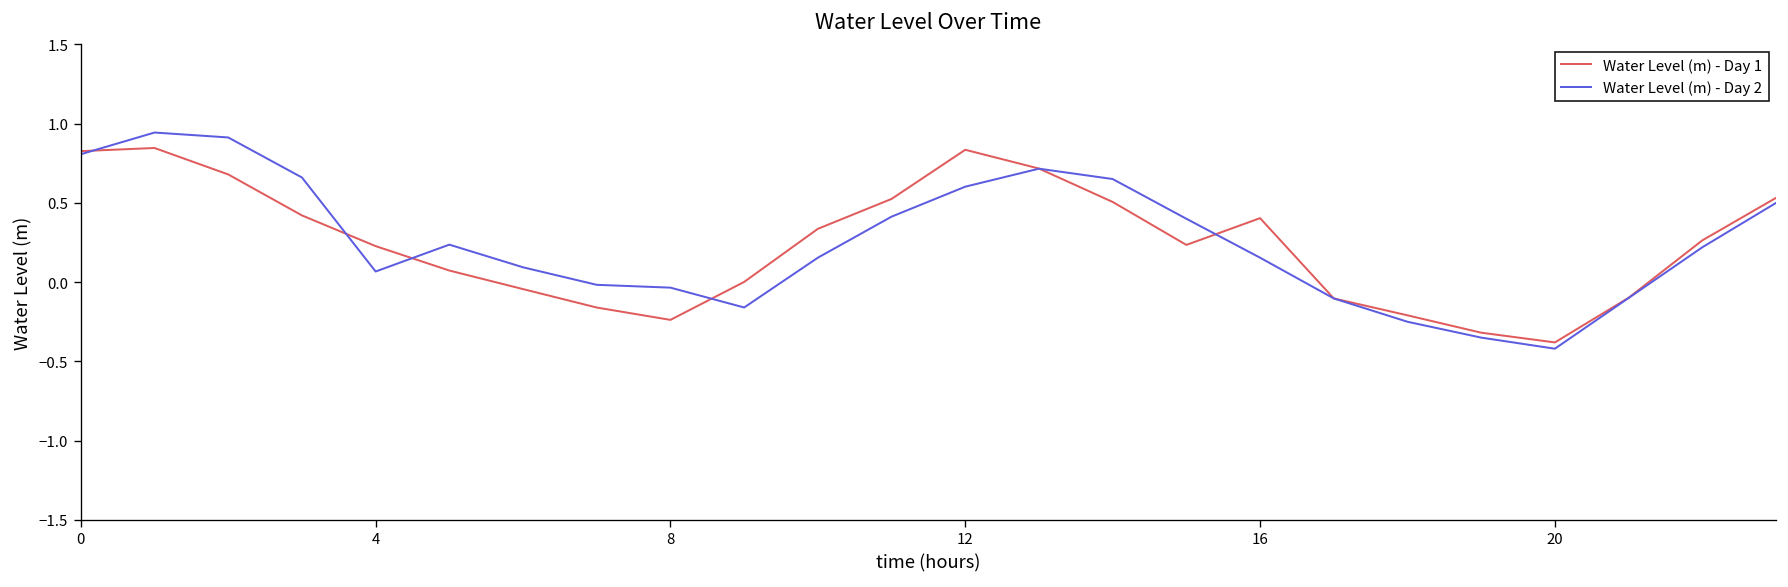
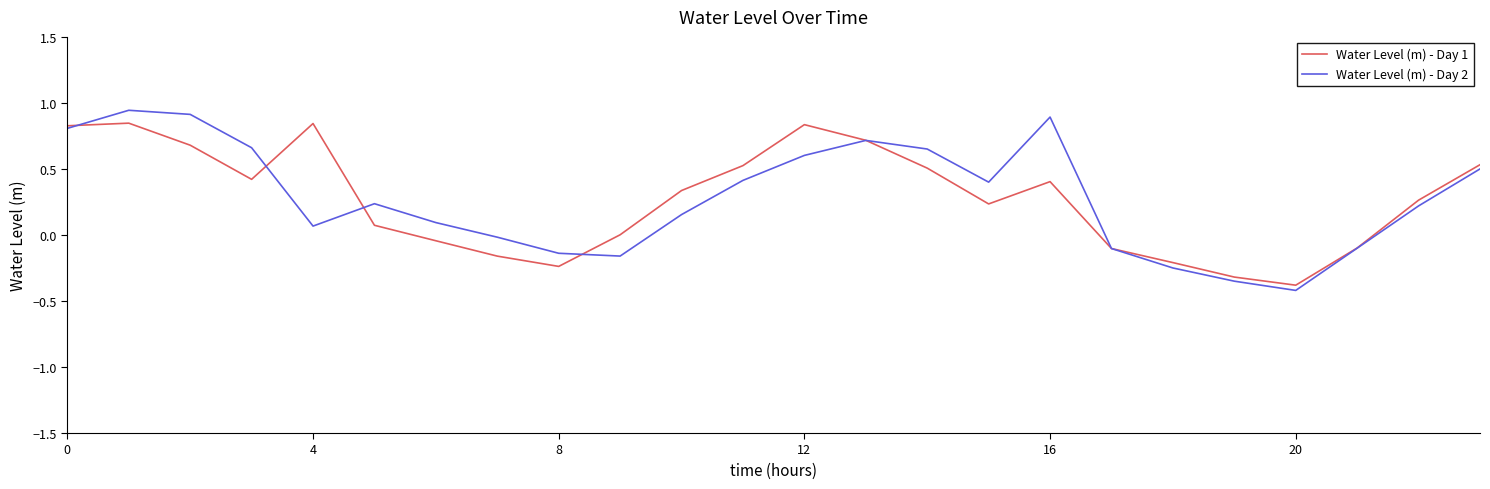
  {
    "Water Level (m) - Day 1": {
      "0": 0.83,
-     "4": 0.23,
+     "4": 0.84,
      "8": -0.24,
      "12": 0.84,
      "16": 0.40,
      "20": -0.38
    },
    "Water Level (m) - Day 2": {
      "0": 0.81,
      "4": 0.07,
-     "8": -0.03,
+     "8": -0.14,
      "12": 0.60,
-     "16": 0.15,
+     "16": 0.89,
      "20": -0.42
    }
  }
